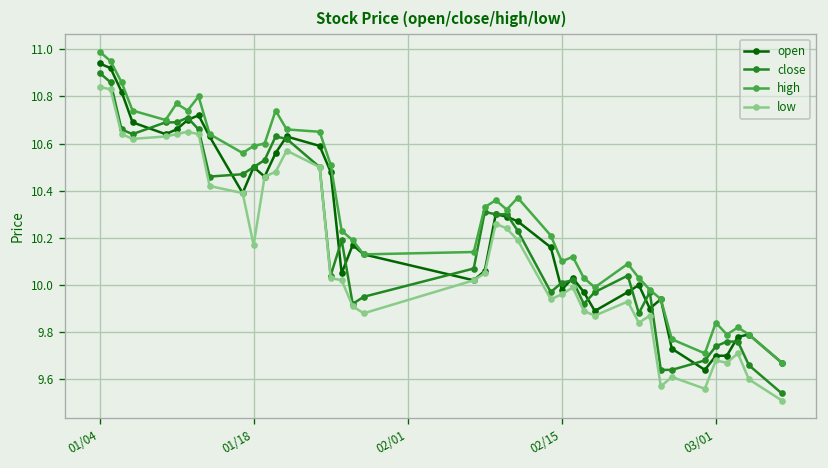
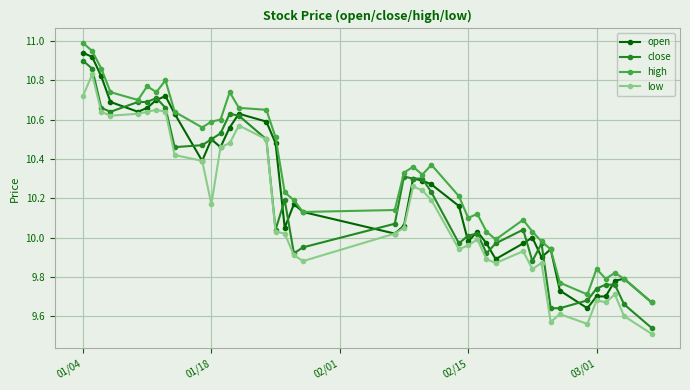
  {
    "low": {
-     "01/04": 10.84,
+     "01/04": 10.72,
      "01/18": 10.17,
      "02/15": 9.96,
      "03/01": 9.68
    }
  }
